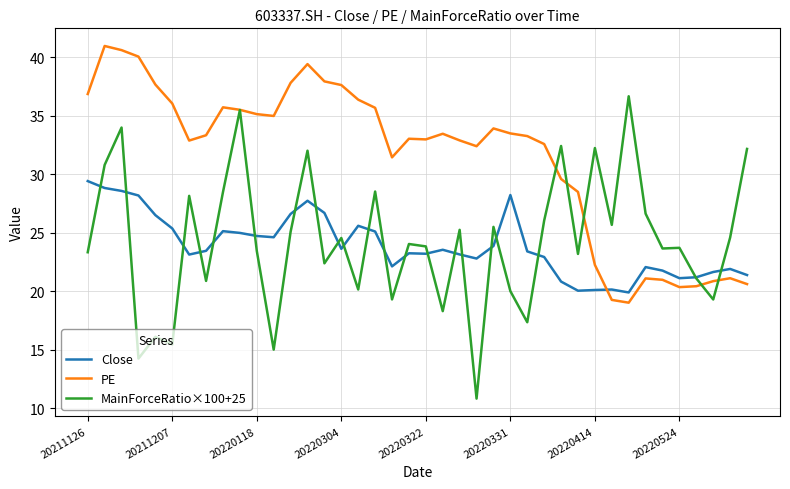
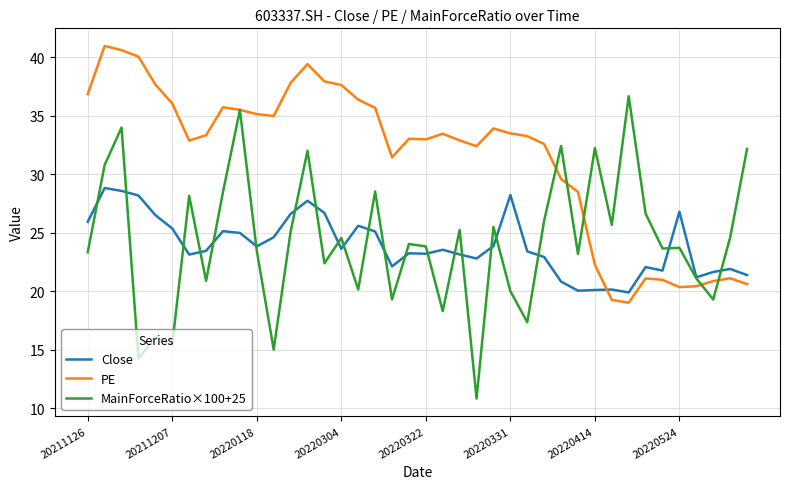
  {
    "Close": {
-     "20211126": 29.4,
+     "20211126": 25.9,
      "20211207": 25.4,
-     "20220118": 24.7,
+     "20220118": 23.8,
      "20220304": 23.6,
      "20220322": 23.2,
      "20220331": 28.2,
      "20220414": 20.1,
-     "20220524": 21.1
+     "20220524": 26.8
    },
    "PE": {
      "20211126": 36.9,
      "20211207": 36.0,
      "20220118": 35.1,
      "20220304": 37.6,
      "20220322": 33.0,
      "20220331": 33.5,
      "20220414": 22.2,
      "20220524": 20.3
    },
    "MainForceRatio×100+25": {
      "20211126": 23.3,
      "20220118": 23.4,
      "20220304": 24.5,
      "20220322": 23.8,
      "20220331": 20.0,
      "20220414": 32.2,
      "20220524": 23.7
    }
  }
